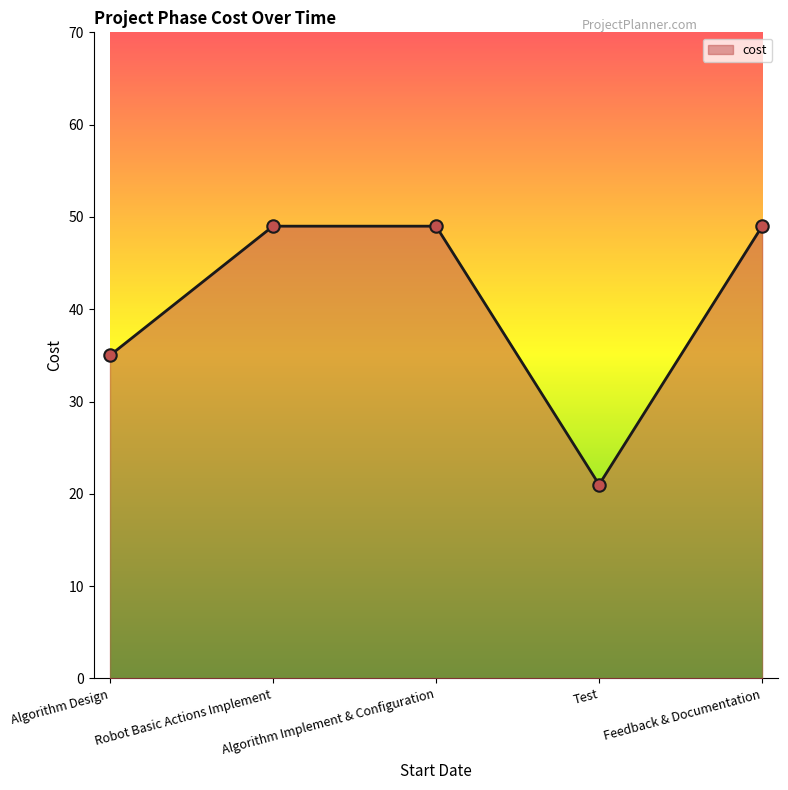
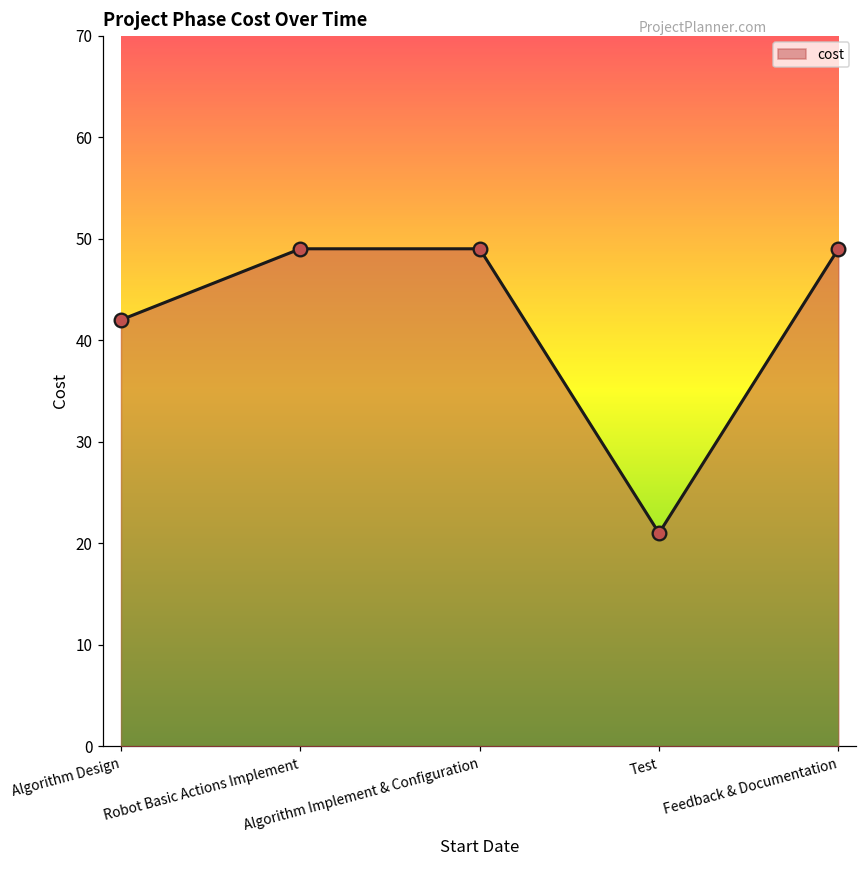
  {
-   "Algorithm Design": 35,
+   "Algorithm Design": 42,
    "Robot Basic Actions Implement": 49,
    "Algorithm Implement & Configuration": 49,
    "Test": 21,
    "Feedback & Documentation": 49
  }
